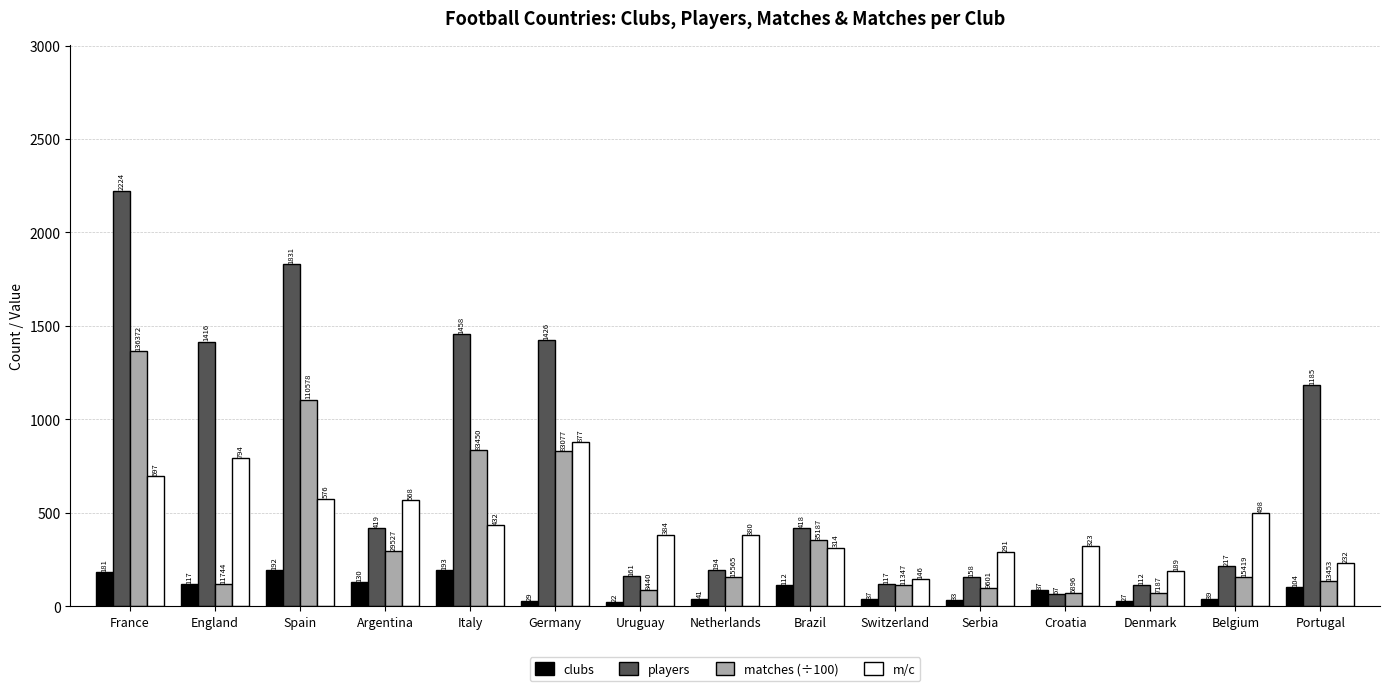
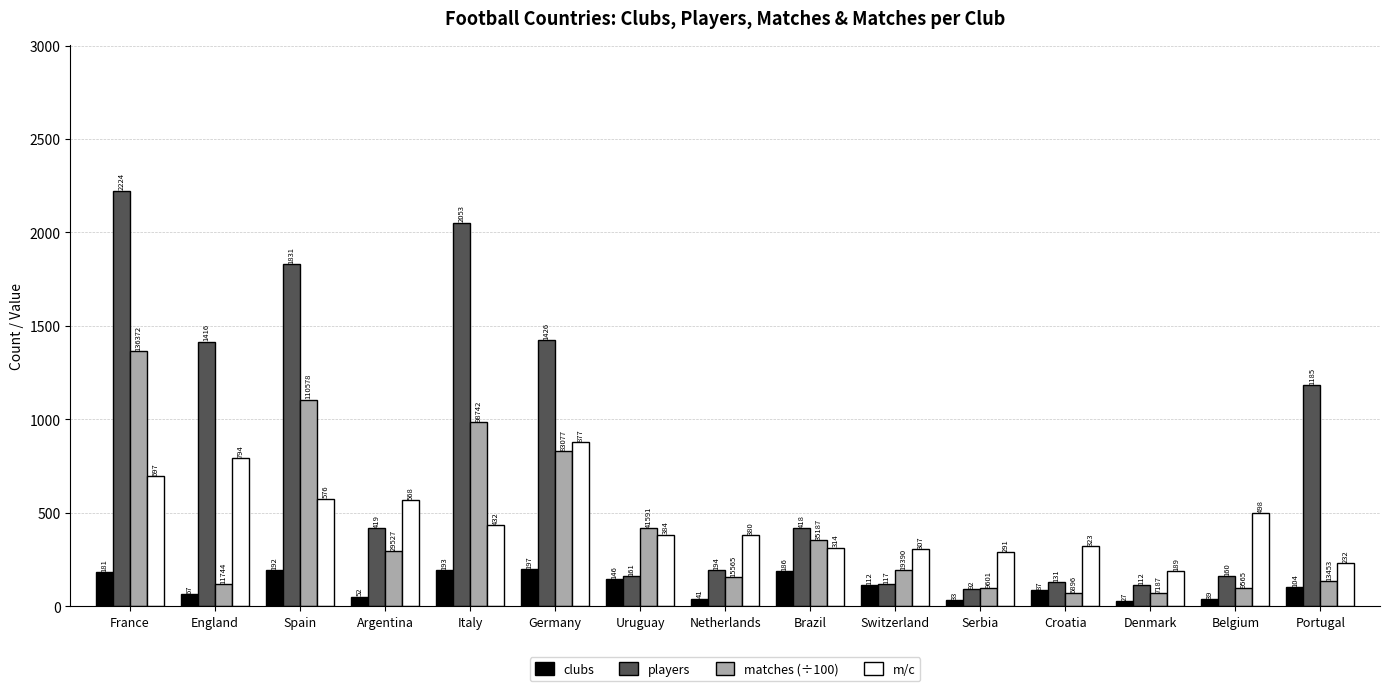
  {
    "clubs": {
      "France": 181,
-     "England": 117,
+     "England": 67,
      "Spain": 192,
-     "Argentina": 130,
+     "Argentina": 52,
      "Italy": 193,
-     "Germany": 29,
-     "Uruguay": 22,
+     "Germany": 197,
+     "Uruguay": 146,
      "Netherlands": 41,
-     "Brazil": 112,
-     "Switzerland": 37,
+     "Brazil": 186,
+     "Switzerland": 112,
      "Serbia": 33,
      "Croatia": 87,
      "Denmark": 27,
      "Belgium": 39,
      "Portugal": 104
    },
    "players": {
      "France": 2224,
      "England": 1416,
      "Spain": 1831,
      "Argentina": 419,
-     "Italy": 1458,
+     "Italy": 2053,
      "Germany": 1426,
      "Uruguay": 161,
      "Netherlands": 194,
      "Brazil": 418,
      "Switzerland": 117,
-     "Serbia": 158,
-     "Croatia": 67,
+     "Serbia": 92,
+     "Croatia": 131,
      "Denmark": 112,
-     "Belgium": 217,
+     "Belgium": 160,
      "Portugal": 1185
    },
    "matches (÷100)": {
-     "Italy": 83450,
-     "Uruguay": 8440,
-     "Switzerland": 11347,
-     "Belgium": 15419
+     "Italy": 98742,
+     "Uruguay": 41591,
+     "Switzerland": 19390,
+     "Belgium": 9565
    },
    "m/c": {
      "France": 697,
      "England": 794,
      "Spain": 576,
      "Argentina": 568,
      "Italy": 432,
      "Germany": 877,
      "Uruguay": 384,
      "Netherlands": 380,
      "Brazil": 314,
-     "Switzerland": 146,
+     "Switzerland": 307,
      "Serbia": 291,
      "Croatia": 323,
      "Denmark": 189,
      "Belgium": 498,
      "Portugal": 232
    }
  }
